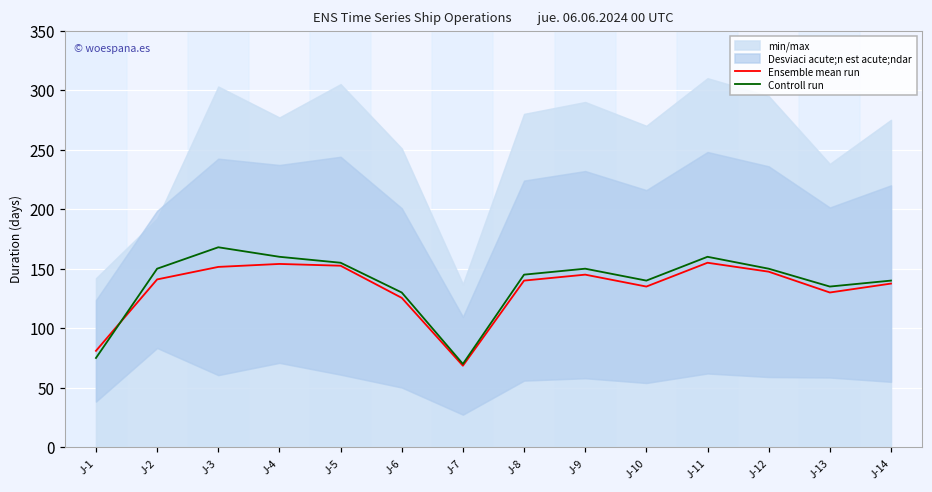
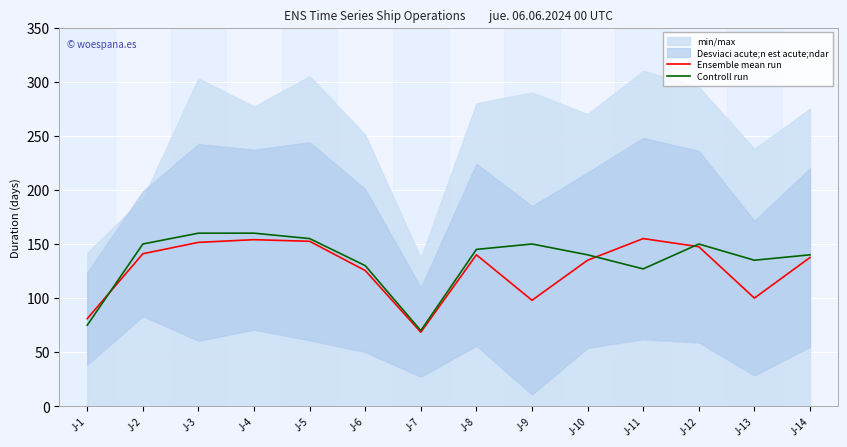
  {
    "Ensemble mean run": {
      "J-1": 81,
      "J-2": 141,
      "J-3": 152,
      "J-4": 154,
      "J-5": 153,
      "J-6": 126,
      "J-8": 140,
-     "J-9": 145,
+     "J-9": 98,
      "J-10": 135,
      "J-11": 155,
      "J-12": 148,
-     "J-13": 130,
+     "J-13": 100,
      "J-14": 138
    },
    "Controll run": {
      "J-1": 75,
      "J-2": 150,
-     "J-3": 168,
+     "J-3": 160,
      "J-4": 160,
      "J-5": 155,
      "J-6": 130,
      "J-8": 145,
      "J-9": 150,
      "J-10": 140,
-     "J-11": 160,
+     "J-11": 127,
      "J-12": 150,
      "J-13": 135,
      "J-14": 140
    }
  }
